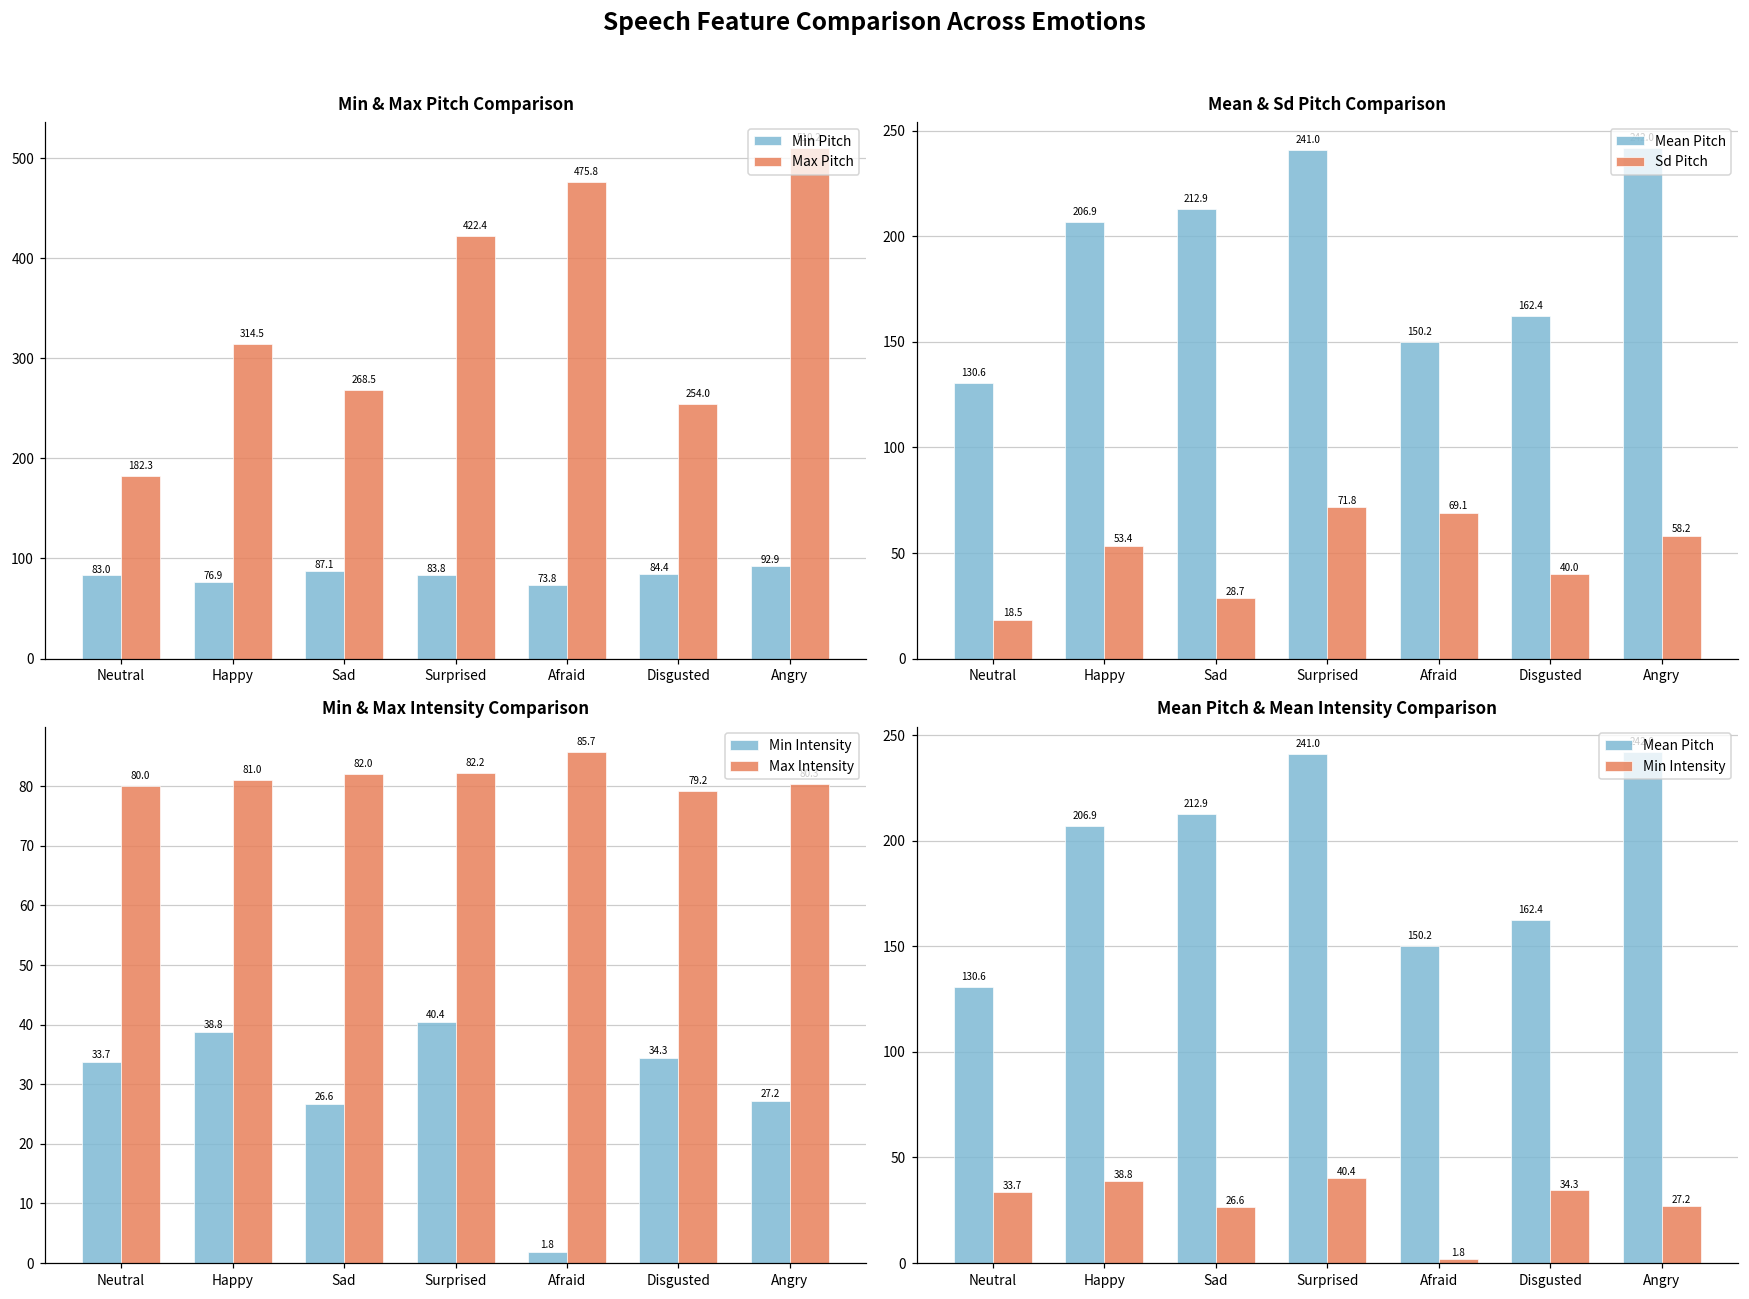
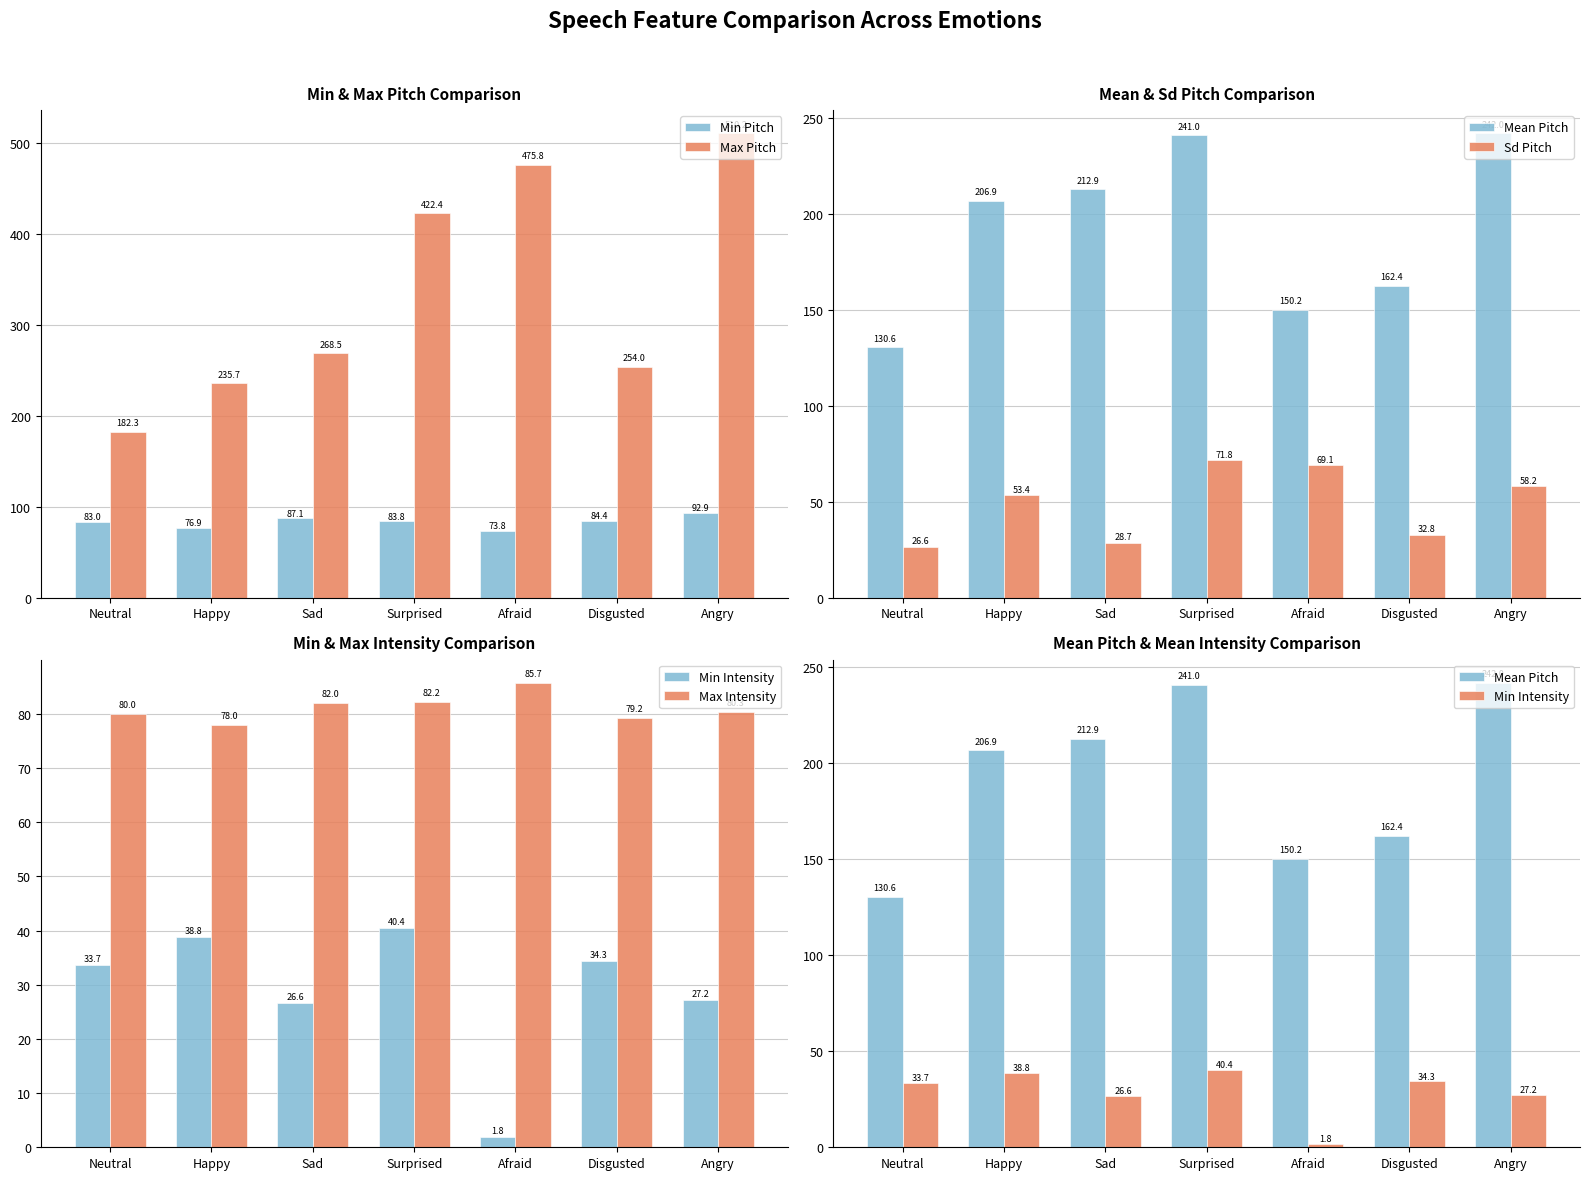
  {
    "Min & Max Pitch Comparison": {
      "Min Pitch": {
        "Neutral": 83.0,
        "Happy": 76.9,
        "Sad": 87.1,
        "Surprised": 83.8,
        "Afraid": 73.8,
        "Disgusted": 84.4,
        "Angry": 92.9
      },
      "Max Pitch": {
        "Neutral": 182.3,
-       "Happy": 314.5,
+       "Happy": 235.7,
        "Sad": 268.5,
        "Surprised": 422.4,
        "Afraid": 475.8,
        "Disgusted": 254.0
      }
    },
    "Mean & Sd Pitch Comparison": {
      "Mean Pitch": {
        "Neutral": 130.6,
        "Happy": 206.9,
        "Sad": 212.9,
        "Surprised": 241.0,
        "Afraid": 150.2,
        "Disgusted": 162.4
      },
      "Sd Pitch": {
-       "Neutral": 18.5,
+       "Neutral": 26.6,
        "Happy": 53.4,
        "Sad": 28.7,
        "Surprised": 71.8,
        "Afraid": 69.1,
-       "Disgusted": 40.0,
+       "Disgusted": 32.8,
        "Angry": 58.2
      }
    },
    "Min & Max Intensity Comparison": {
      "Max Intensity": {
        "Neutral": 80.0,
-       "Happy": 81.0,
+       "Happy": 78.0,
        "Sad": 82.0,
        "Surprised": 82.2,
        "Afraid": 85.7,
        "Disgusted": 79.2
      }
    },
    "Mean Pitch & Mean Intensity Comparison": {
      "Mean Pitch": {
        "Neutral": 130.6,
        "Happy": 206.9,
        "Sad": 212.9,
        "Surprised": 241.0,
        "Afraid": 150.2,
        "Disgusted": 162.4
      },
      "Min Intensity": {
        "Neutral": 33.7,
        "Happy": 38.8,
        "Sad": 26.6,
        "Surprised": 40.4,
        "Afraid": 1.8,
        "Disgusted": 34.3,
        "Angry": 27.2
      }
    }
  }
